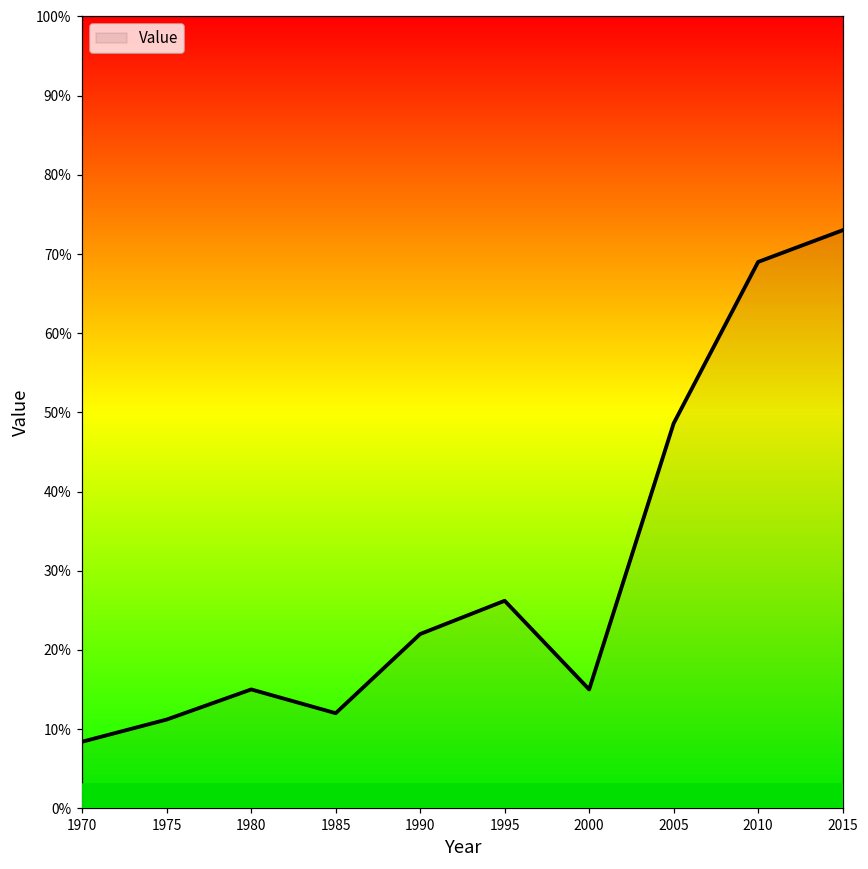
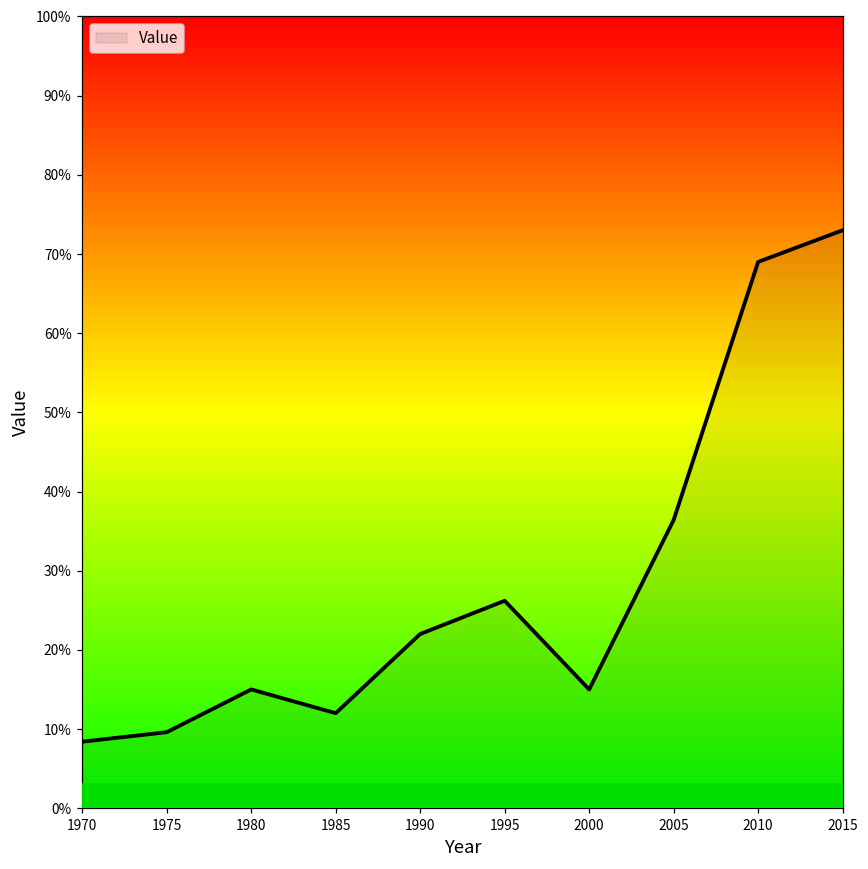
  {
    "1970": "8%",
-   "1975": "11%",
+   "1975": "10%",
    "1980": "15%",
    "1985": "12%",
    "1990": "22%",
    "1995": "26%",
    "2000": "15%",
-   "2005": "49%",
+   "2005": "36%",
    "2010": "69%",
    "2015": "73%"
  }
